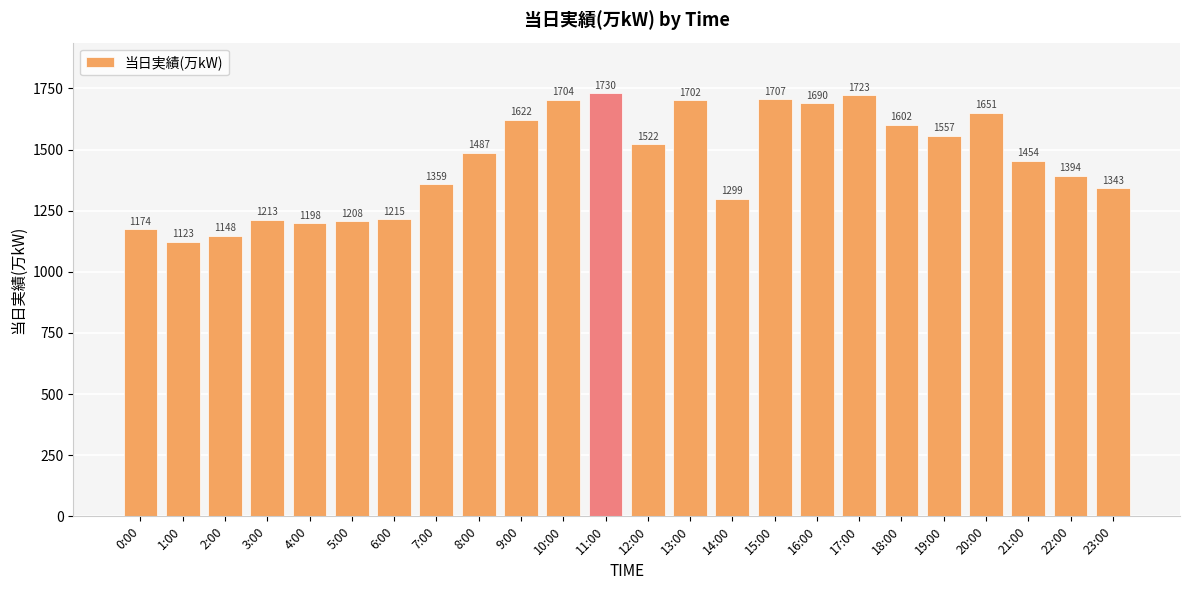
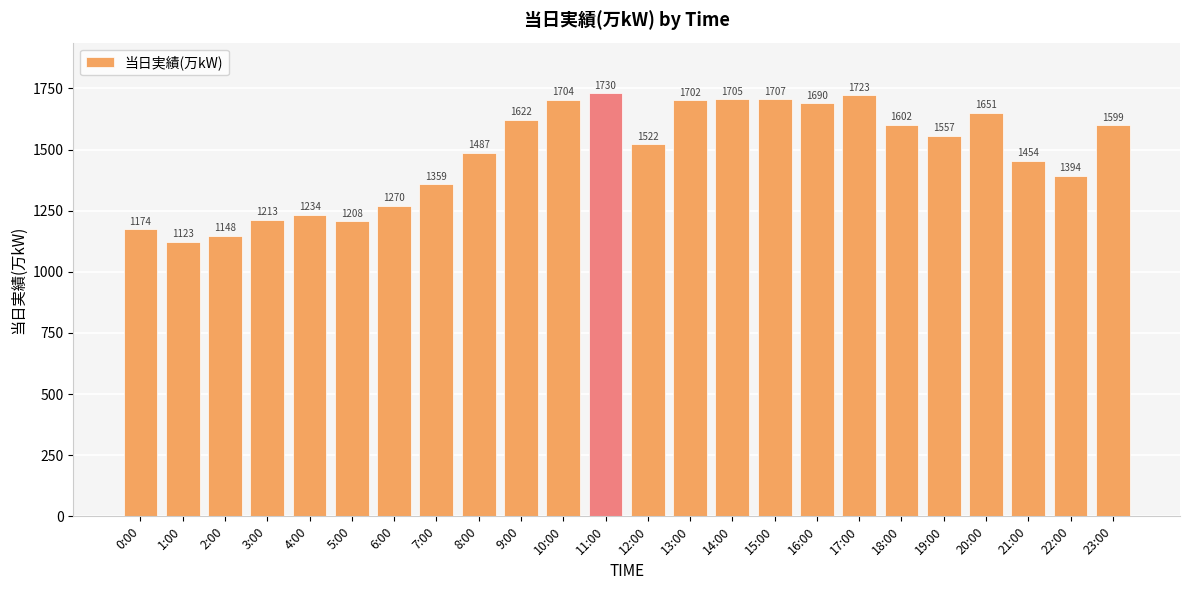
  {
    "0:00": 1174,
    "1:00": 1123,
    "2:00": 1148,
    "3:00": 1213,
-   "4:00": 1198,
+   "4:00": 1234,
    "5:00": 1208,
-   "6:00": 1215,
+   "6:00": 1270,
    "7:00": 1359,
    "8:00": 1487,
    "9:00": 1622,
    "10:00": 1704,
    "11:00": 1730,
    "12:00": 1522,
    "13:00": 1702,
-   "14:00": 1299,
+   "14:00": 1705,
    "15:00": 1707,
    "16:00": 1690,
    "17:00": 1723,
    "18:00": 1602,
    "19:00": 1557,
    "20:00": 1651,
    "21:00": 1454,
    "22:00": 1394,
-   "23:00": 1343
+   "23:00": 1599
  }
